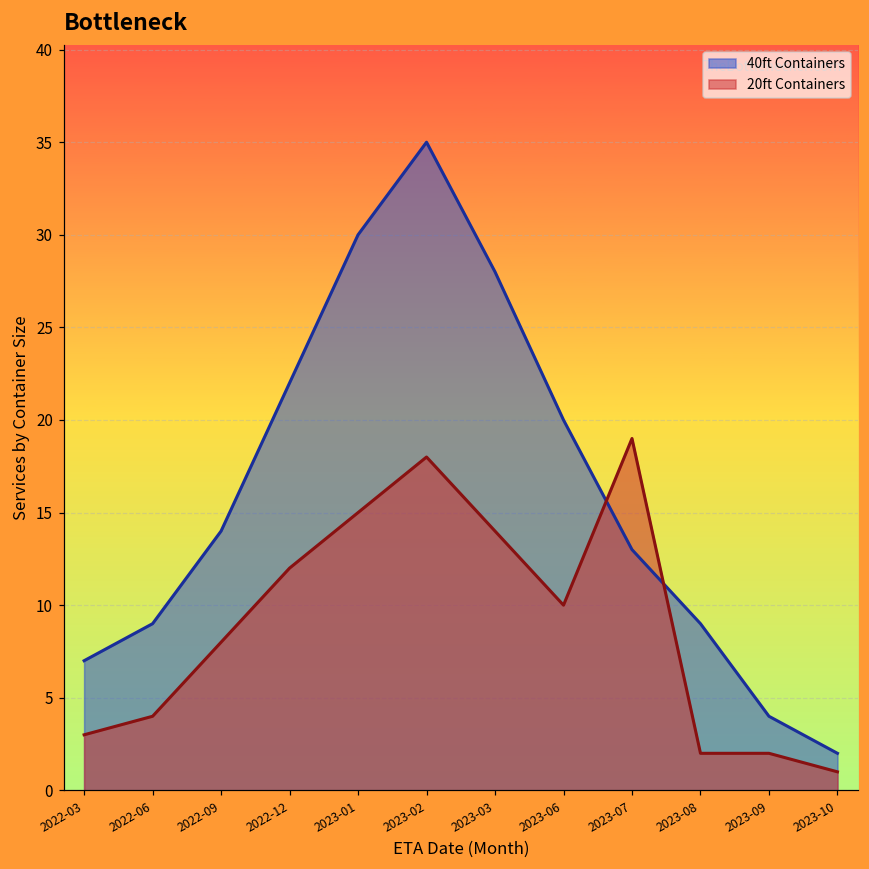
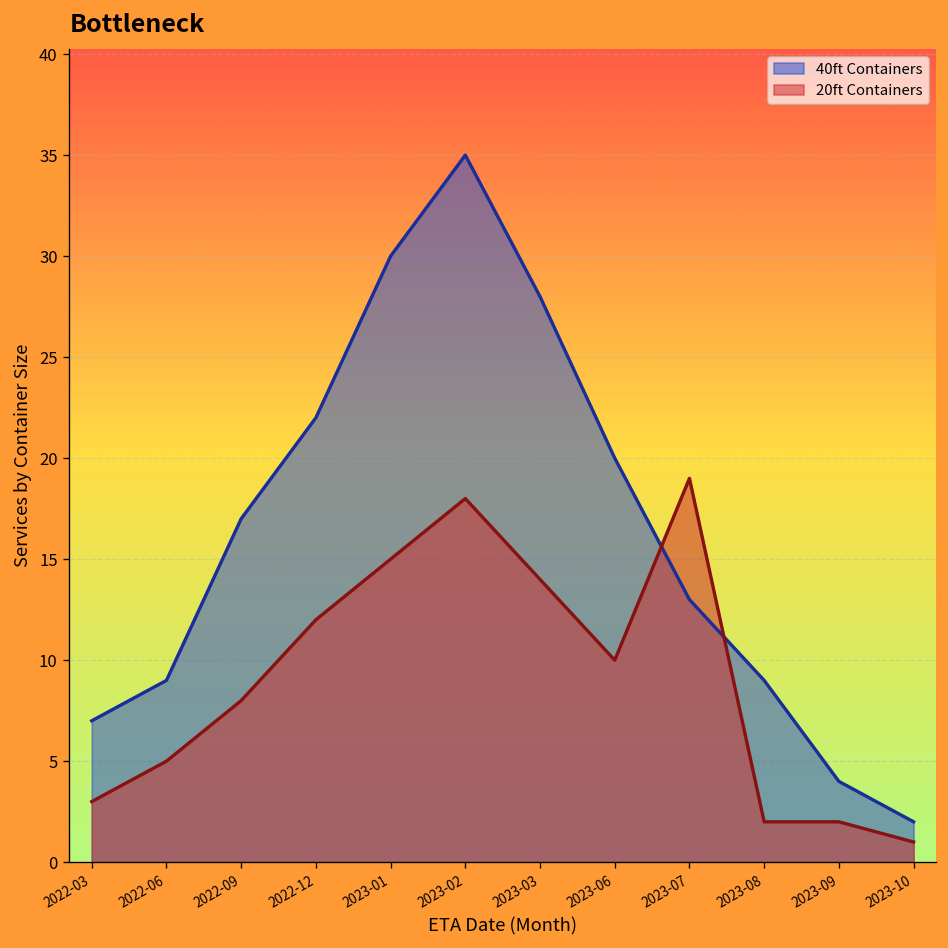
  {
    "40ft Containers": {
      "2022-03": 7,
      "2022-06": 9,
-     "2022-09": 14,
+     "2022-09": 17,
      "2022-12": 22,
      "2023-01": 30,
      "2023-02": 35,
      "2023-03": 28,
      "2023-06": 20,
      "2023-07": 13,
      "2023-08": 9,
      "2023-09": 4,
      "2023-10": 2
    },
    "20ft Containers": {
      "2022-03": 3,
-     "2022-06": 4,
+     "2022-06": 5,
      "2022-09": 8,
      "2022-12": 12,
      "2023-01": 15,
      "2023-02": 18,
      "2023-03": 14,
      "2023-06": 10,
      "2023-07": 19,
      "2023-08": 2,
      "2023-09": 2,
      "2023-10": 1
    }
  }
